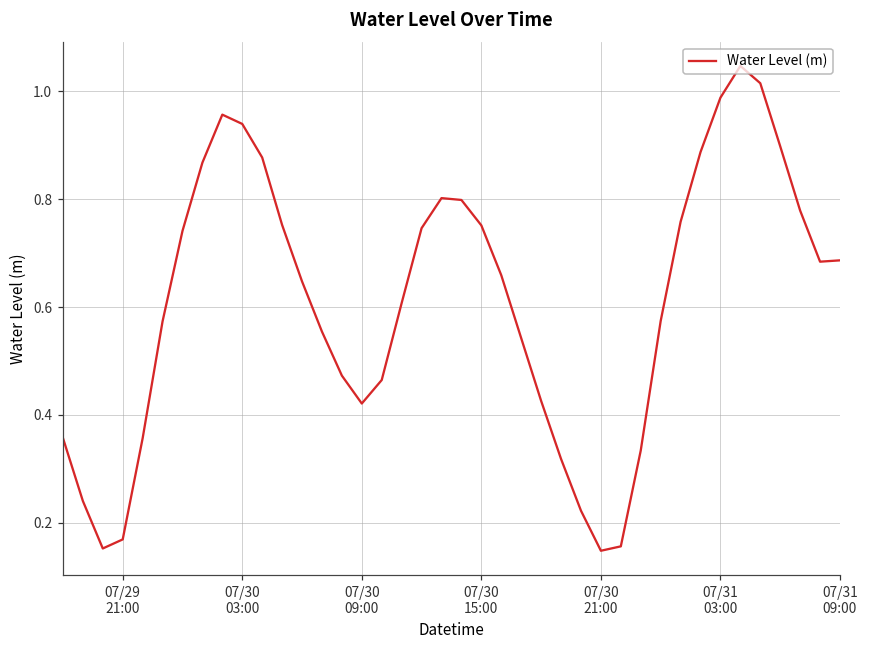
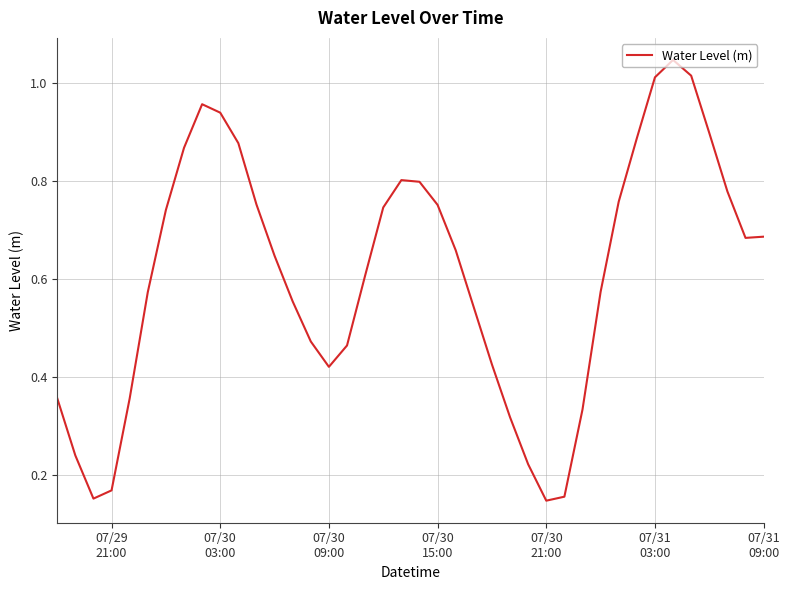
  {
    "07/29 21:00": 0.17,
    "07/30 03:00": 0.94,
    "07/30 09:00": 0.42,
    "07/30 15:00": 0.75,
    "07/30 21:00": 0.15,
-   "07/31 03:00": 0.99,
+   "07/31 03:00": 1.01,
    "07/31 09:00": 0.69
  }
